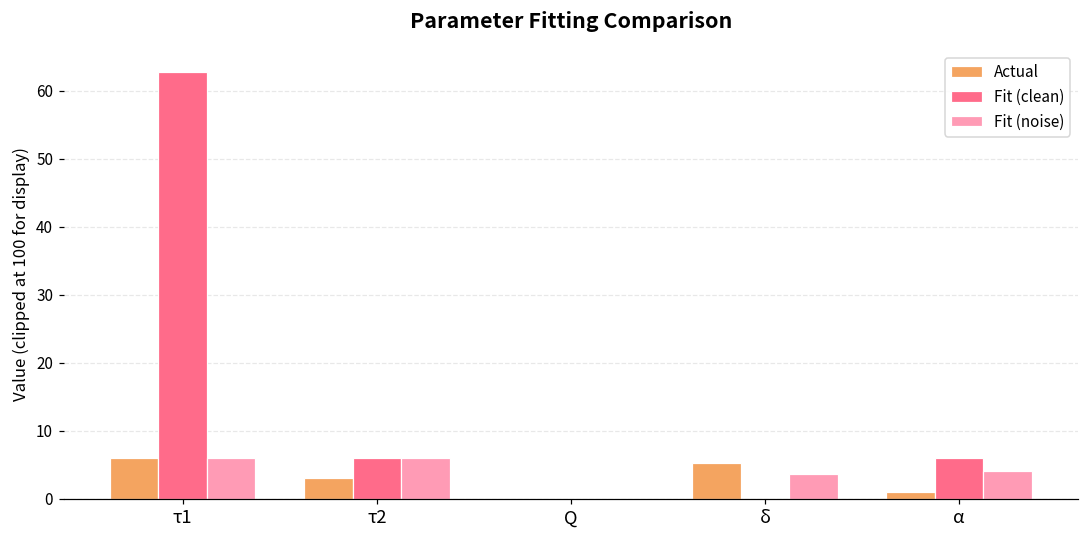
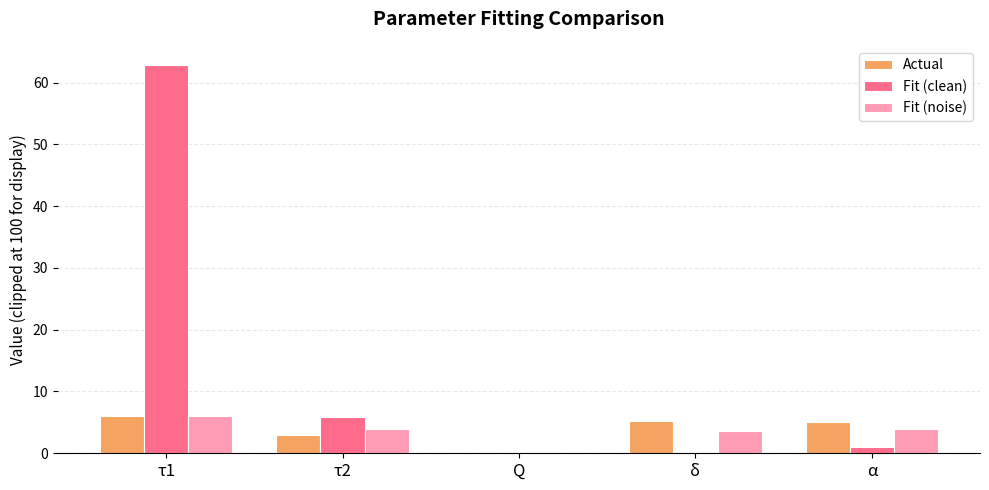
  {
    "Actual": {
      "τ1": 6,
      "τ2": 3,
      "δ": 5,
-     "α": 1
+     "α": 5
    },
    "Fit (clean)": {
      "τ1": 63,
      "τ2": 6,
-     "α": 6
+     "α": 1
    },
    "Fit (noise)": {
      "τ1": 6,
-     "τ2": 6,
+     "τ2": 4,
      "δ": 4,
      "α": 4
    }
  }
